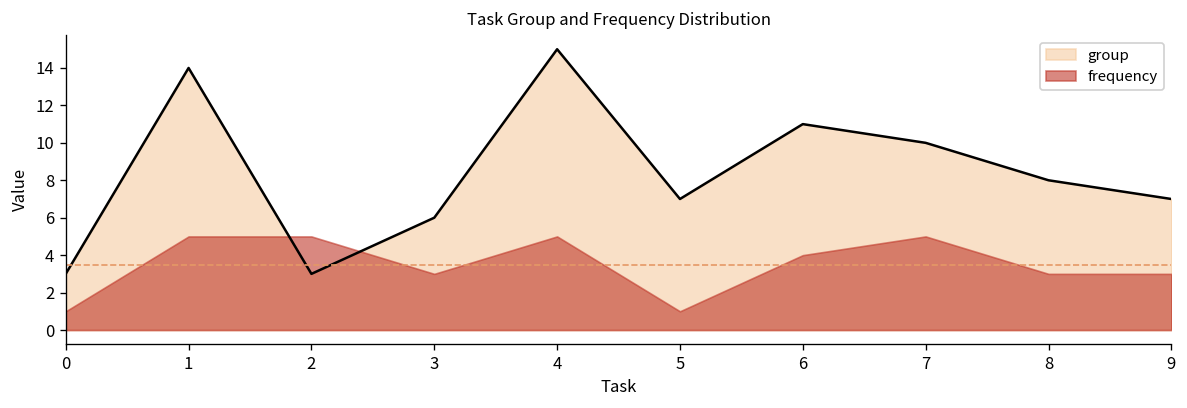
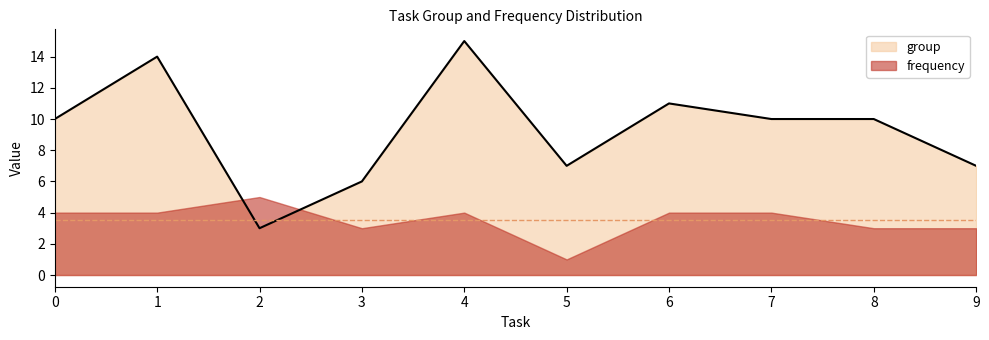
  {
    "group": {
-     "0": 3,
+     "0": 10,
      "1": 14,
      "2": 3,
      "3": 6,
      "4": 15,
      "5": 7,
      "6": 11,
      "7": 10,
-     "8": 8,
+     "8": 10,
      "9": 7
    },
    "frequency": {
-     "0": 1,
-     "1": 5,
+     "0": 4,
+     "1": 4,
      "2": 5,
      "3": 3,
-     "4": 5,
+     "4": 4,
      "5": 1,
      "6": 4,
-     "7": 5,
+     "7": 4,
      "8": 3,
      "9": 3
    }
  }
